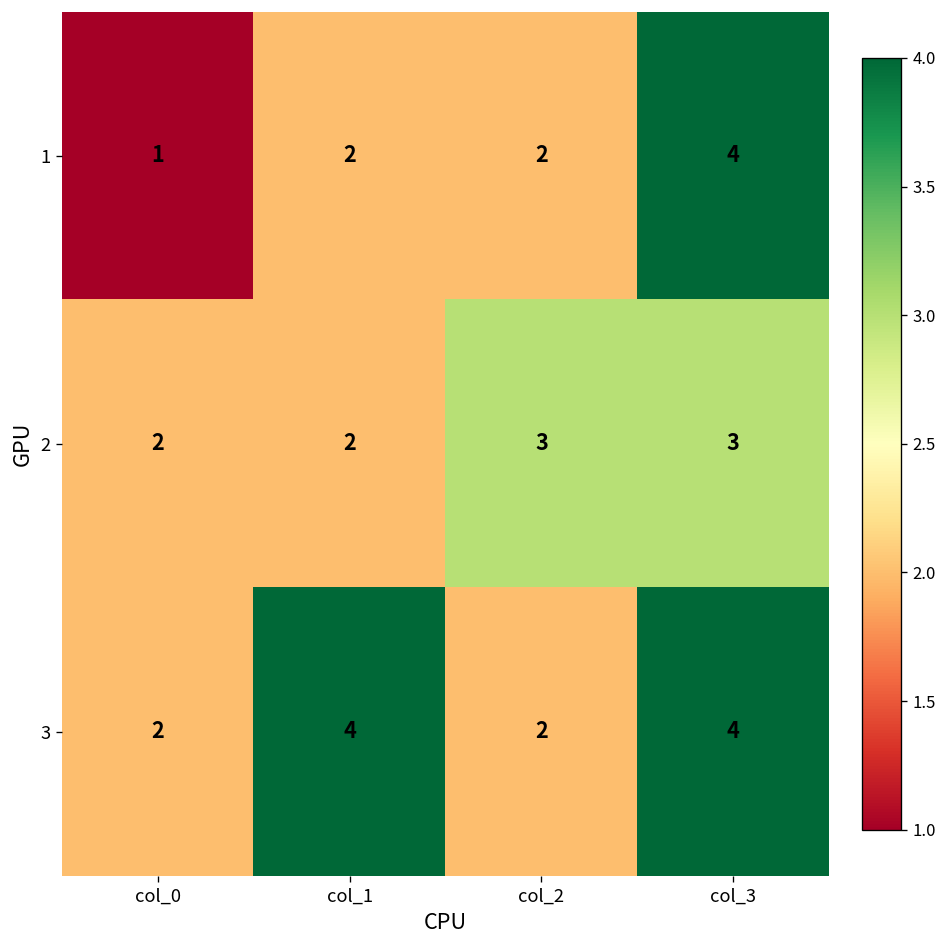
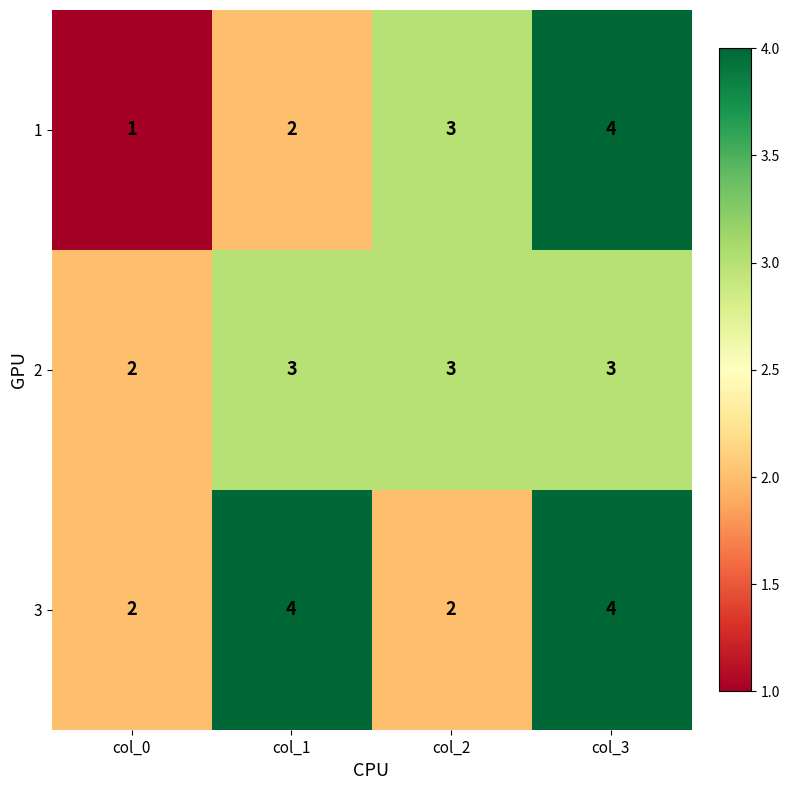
  {
    "1": {
      "col_0": 1,
      "col_1": 2,
-     "col_2": 2,
+     "col_2": 3,
      "col_3": 4
    },
    "2": {
      "col_0": 2,
-     "col_1": 2,
+     "col_1": 3,
      "col_2": 3,
      "col_3": 3
    },
    "3": {
      "col_0": 2,
      "col_1": 4,
      "col_2": 2,
      "col_3": 4
    }
  }
